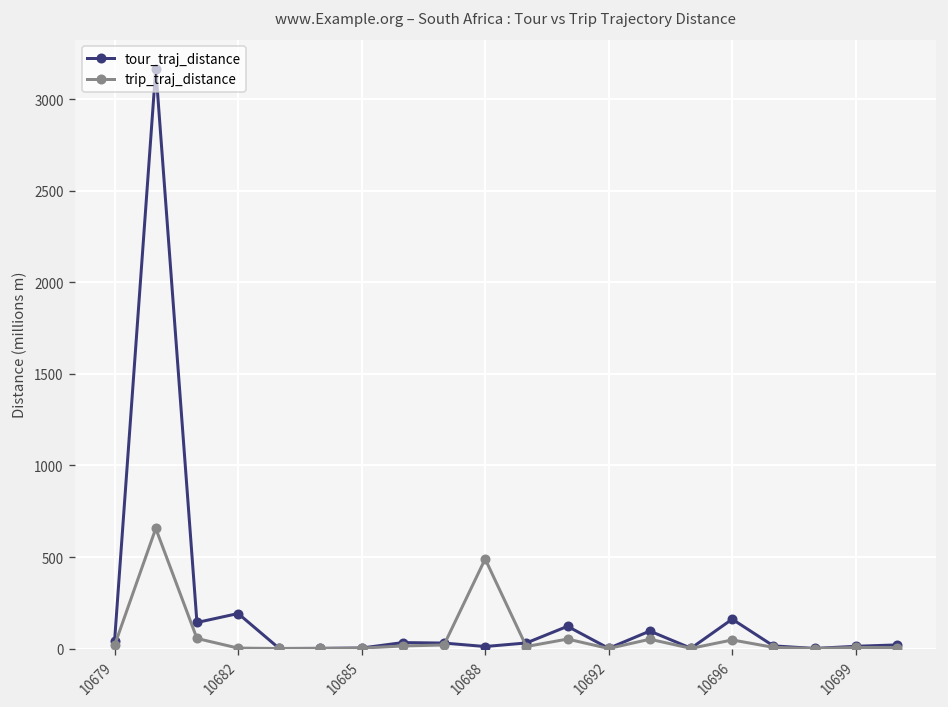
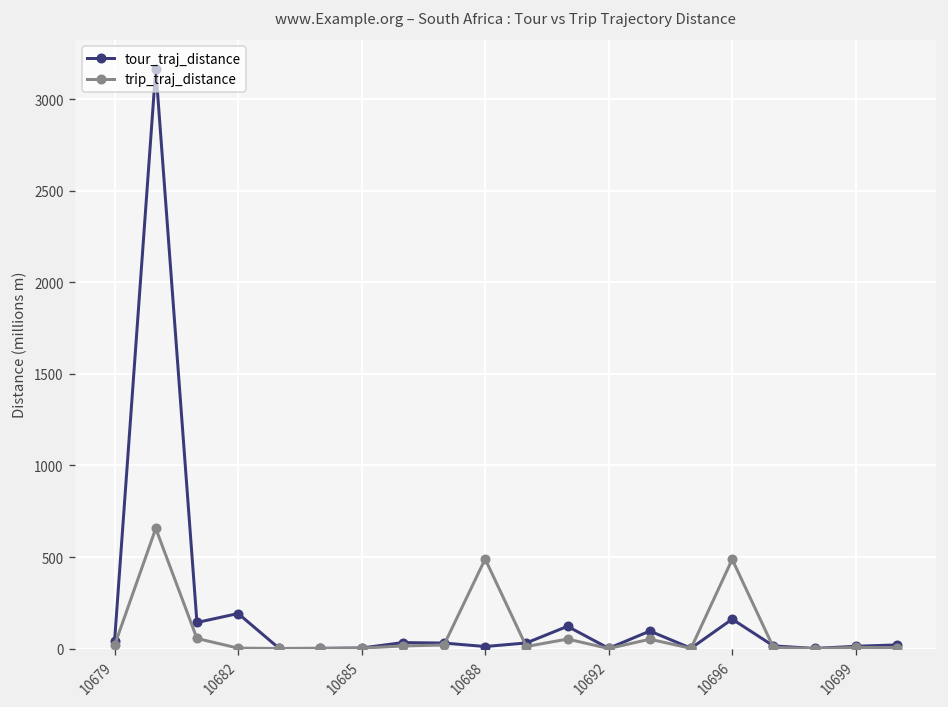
  {
    "tour_traj_distance": {
      "10679": 40,
      "10682": 190,
      "10688": 10,
      "10696": 160
    },
    "trip_traj_distance": {
      "10679": 20,
      "10682": 0,
      "10688": 490,
-     "10696": 50
+     "10696": 490
    }
  }
